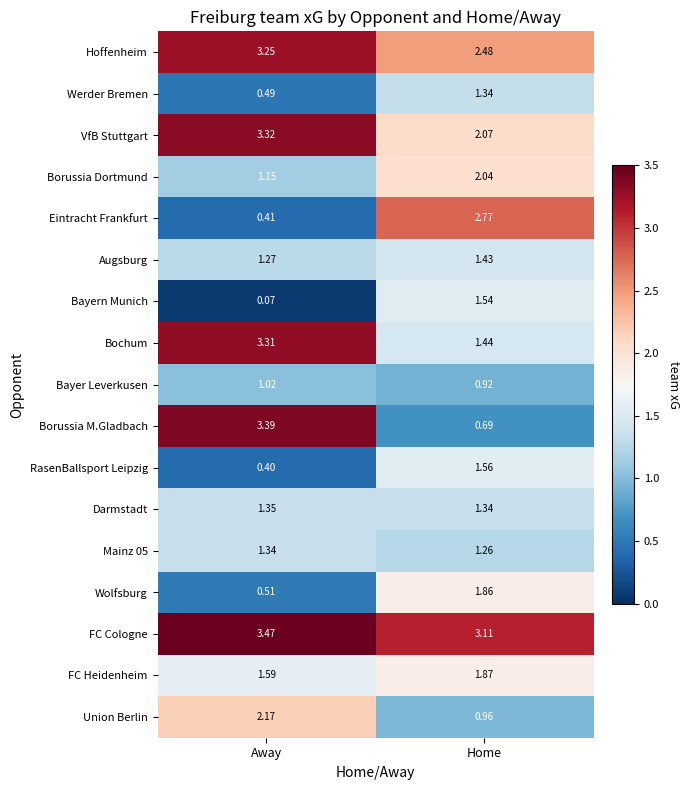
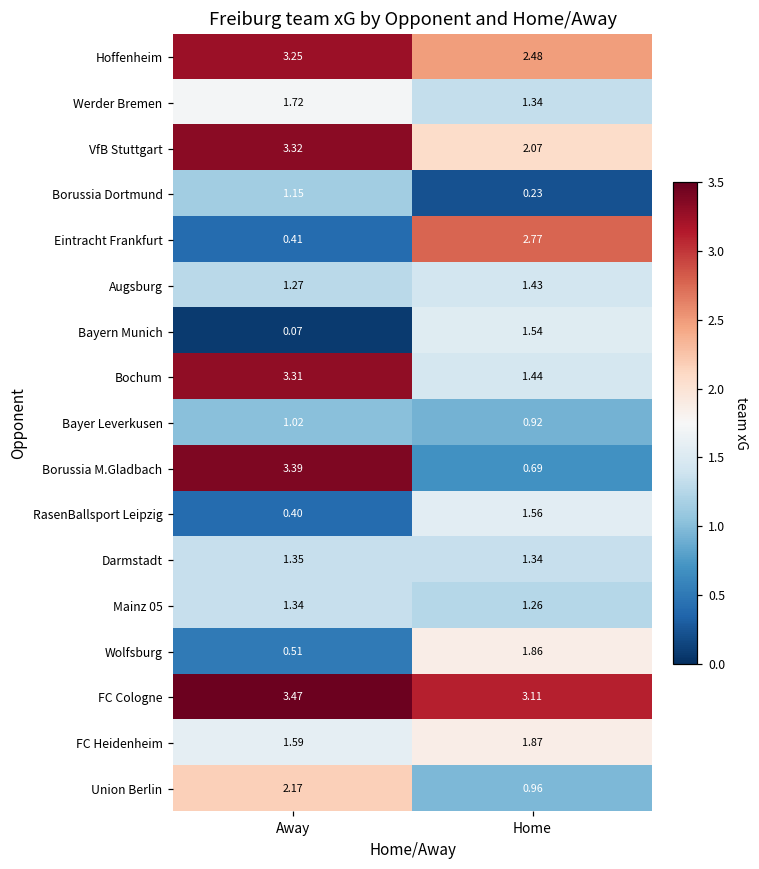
  {
    "Hoffenheim": {
      "Away": 3.25,
      "Home": 2.48
    },
    "Werder Bremen": {
-     "Away": 0.49,
+     "Away": 1.72,
      "Home": 1.34
    },
    "VfB Stuttgart": {
      "Away": 3.32,
      "Home": 2.07
    },
    "Borussia Dortmund": {
      "Away": 1.15,
-     "Home": 2.04
+     "Home": 0.23
    },
    "Eintracht Frankfurt": {
      "Away": 0.41,
      "Home": 2.77
    },
    "Augsburg": {
      "Away": 1.27,
      "Home": 1.43
    },
    "Bayern Munich": {
      "Away": 0.07,
      "Home": 1.54
    },
    "Bochum": {
      "Away": 3.31,
      "Home": 1.44
    },
    "Bayer Leverkusen": {
      "Away": 1.02,
      "Home": 0.92
    },
    "Borussia M.Gladbach": {
      "Away": 3.39,
      "Home": 0.69
    },
    "RasenBallsport Leipzig": {
      "Away": 0.40,
      "Home": 1.56
    },
    "Darmstadt": {
      "Away": 1.35,
      "Home": 1.34
    },
    "Mainz 05": {
      "Away": 1.34,
      "Home": 1.26
    },
    "Wolfsburg": {
      "Away": 0.51,
      "Home": 1.86
    },
    "FC Cologne": {
      "Away": 3.47,
      "Home": 3.11
    },
    "FC Heidenheim": {
      "Away": 1.59,
      "Home": 1.87
    },
    "Union Berlin": {
      "Away": 2.17,
      "Home": 0.96
    }
  }
